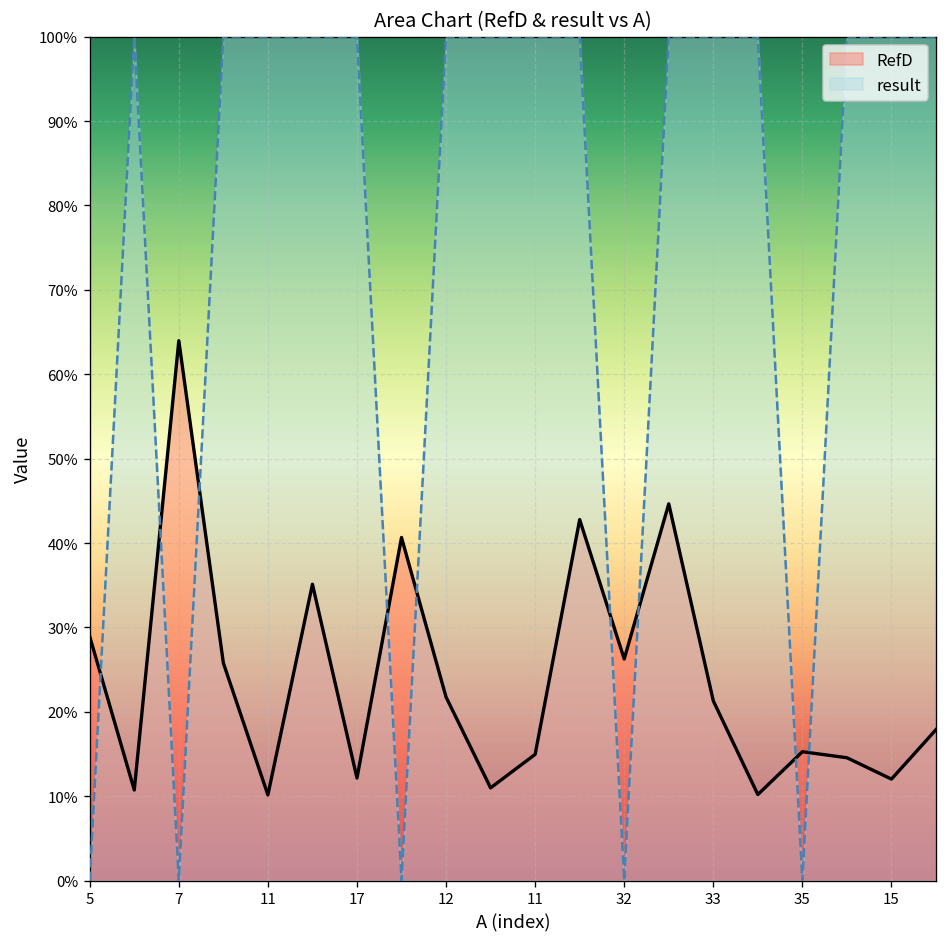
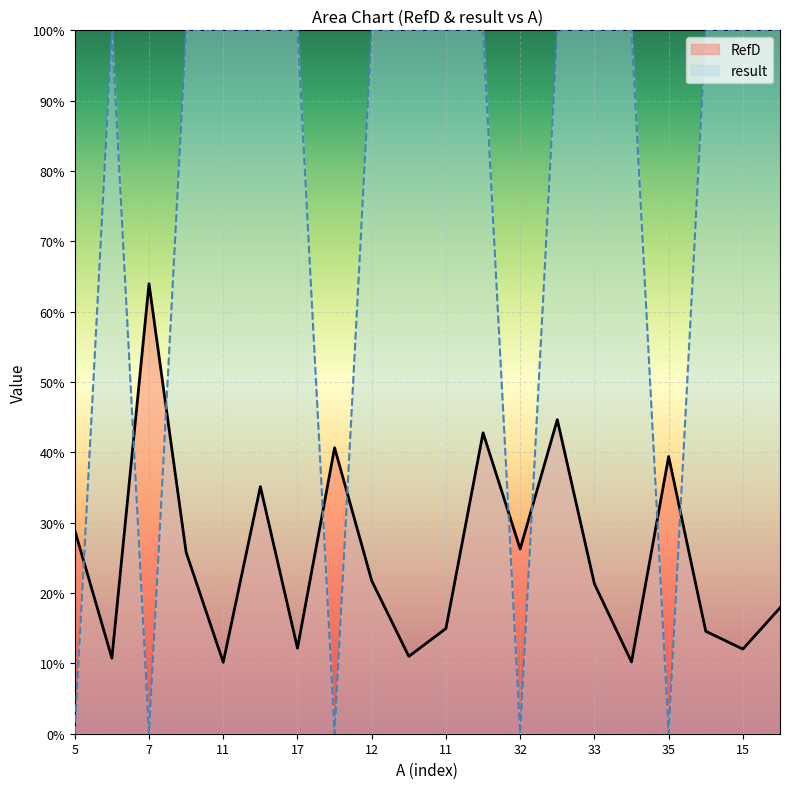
  {
    "RefD": {
      "12": "22%",
      "32": "26%",
      "33": "21%",
-     "35": "15%"
+     "35": "39%"
    },
    "result": {
      "12": "100%",
      "32": "0%",
      "33": "100%",
      "35": "0%"
    }
  }
